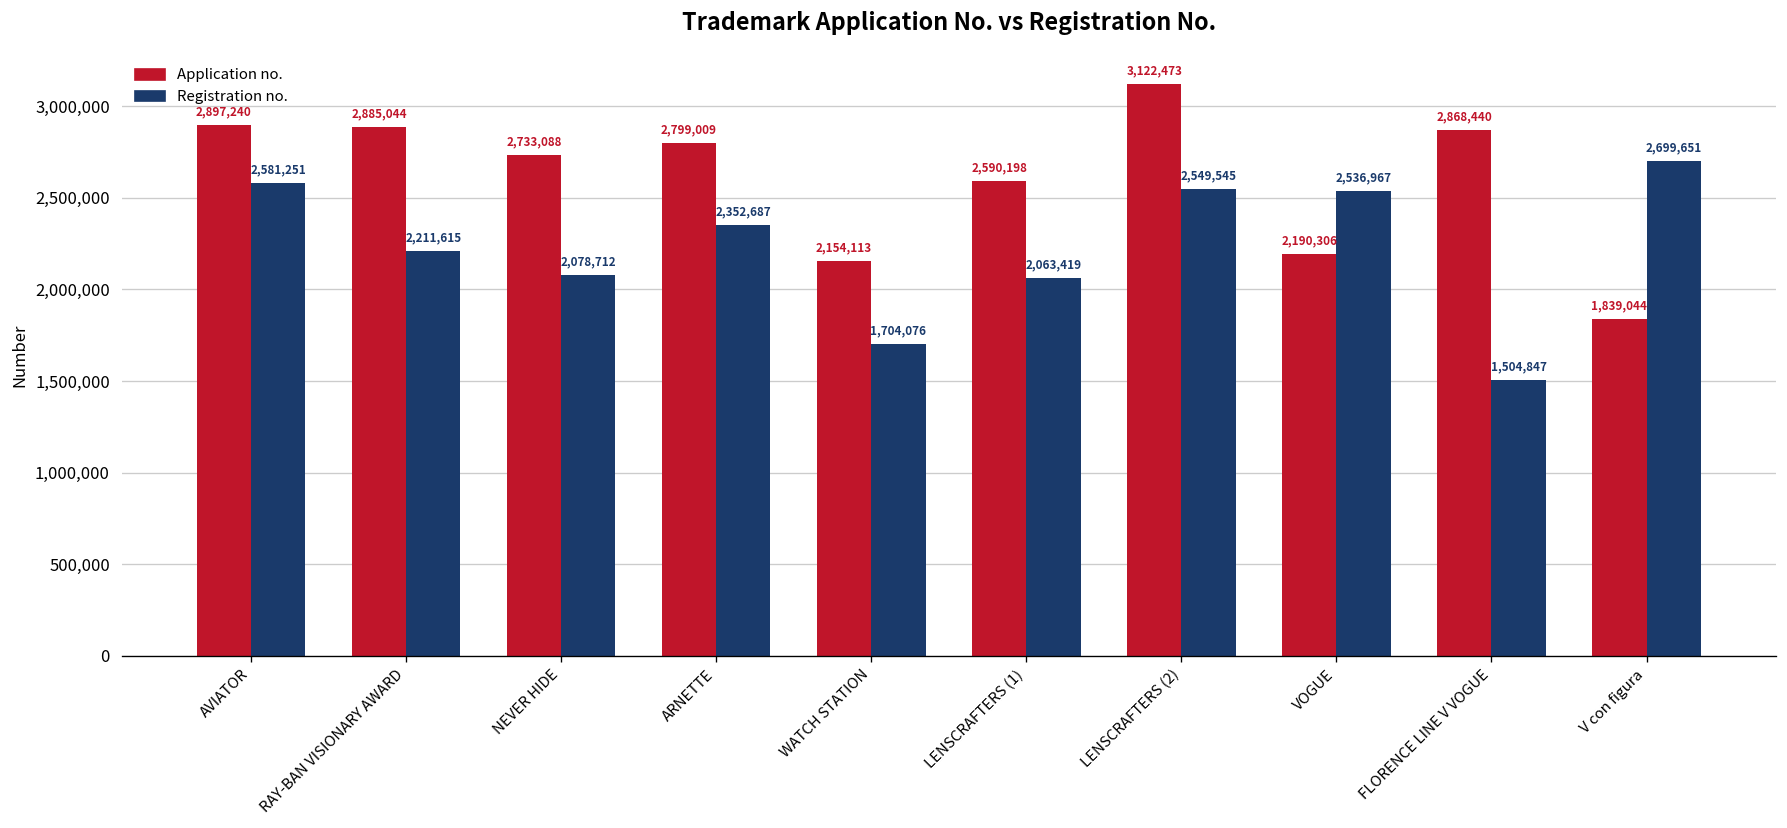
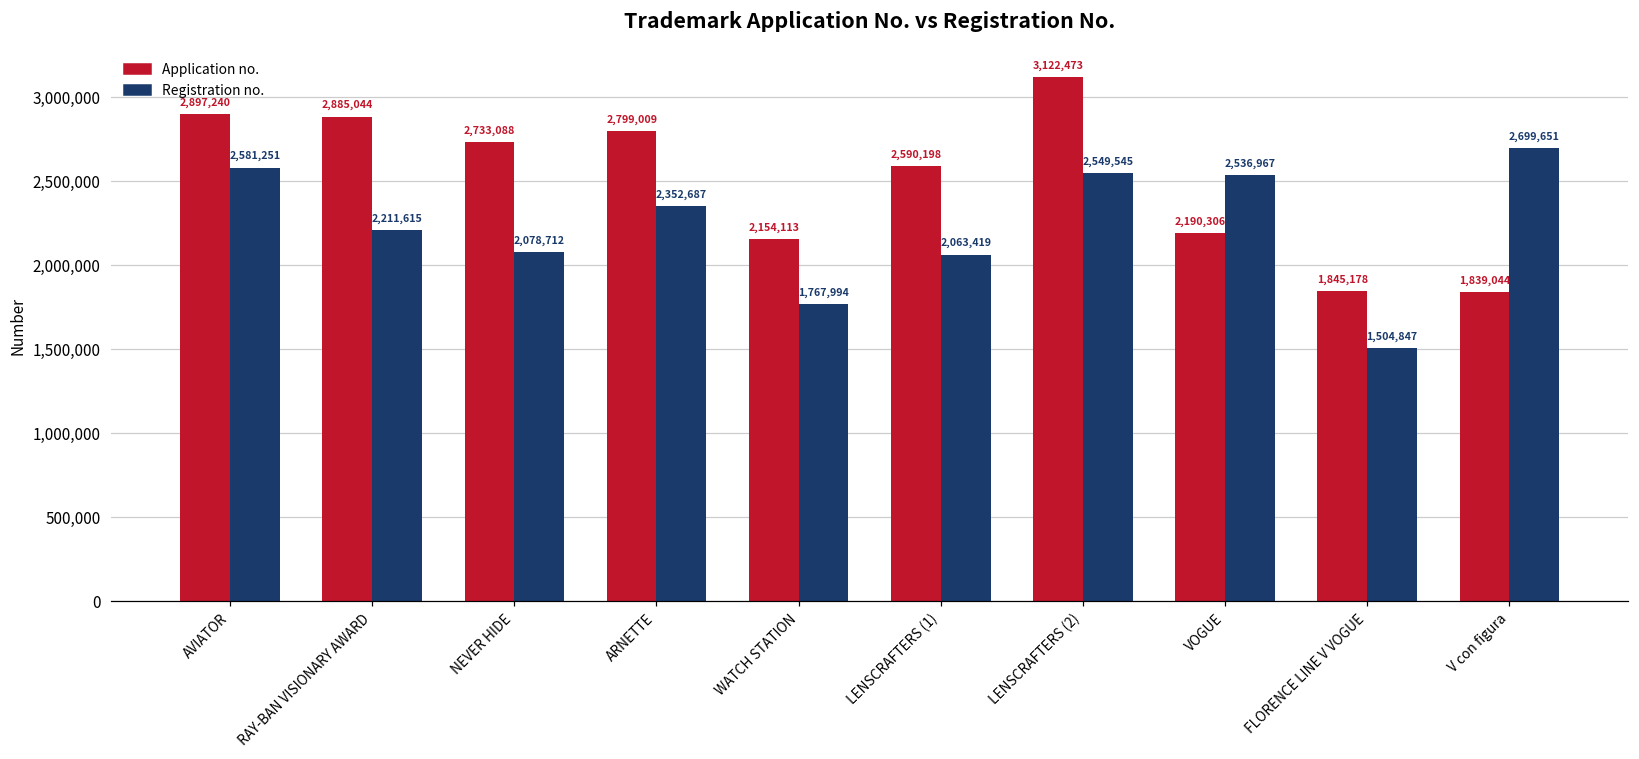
  {
    "Application no.": {
      "AVIATOR": "2,897,240",
      "RAY-BAN VISIONARY AWARD": "2,885,044",
      "NEVER HIDE": "2,733,088",
      "ARNETTE": "2,799,009",
      "WATCH STATION": "2,154,113",
      "LENSCRAFTERS (1)": "2,590,198",
      "LENSCRAFTERS (2)": "3,122,473",
      "VOGUE": "2,190,306",
-     "FLORENCE LINE V VOGUE": "2,868,440",
+     "FLORENCE LINE V VOGUE": "1,845,178",
      "V con figura": "1,839,044"
    },
    "Registration no.": {
      "AVIATOR": "2,581,251",
      "RAY-BAN VISIONARY AWARD": "2,211,615",
      "NEVER HIDE": "2,078,712",
      "ARNETTE": "2,352,687",
-     "WATCH STATION": "1,704,076",
+     "WATCH STATION": "1,767,994",
      "LENSCRAFTERS (1)": "2,063,419",
      "LENSCRAFTERS (2)": "2,549,545",
      "VOGUE": "2,536,967",
      "FLORENCE LINE V VOGUE": "1,504,847",
      "V con figura": "2,699,651"
    }
  }
